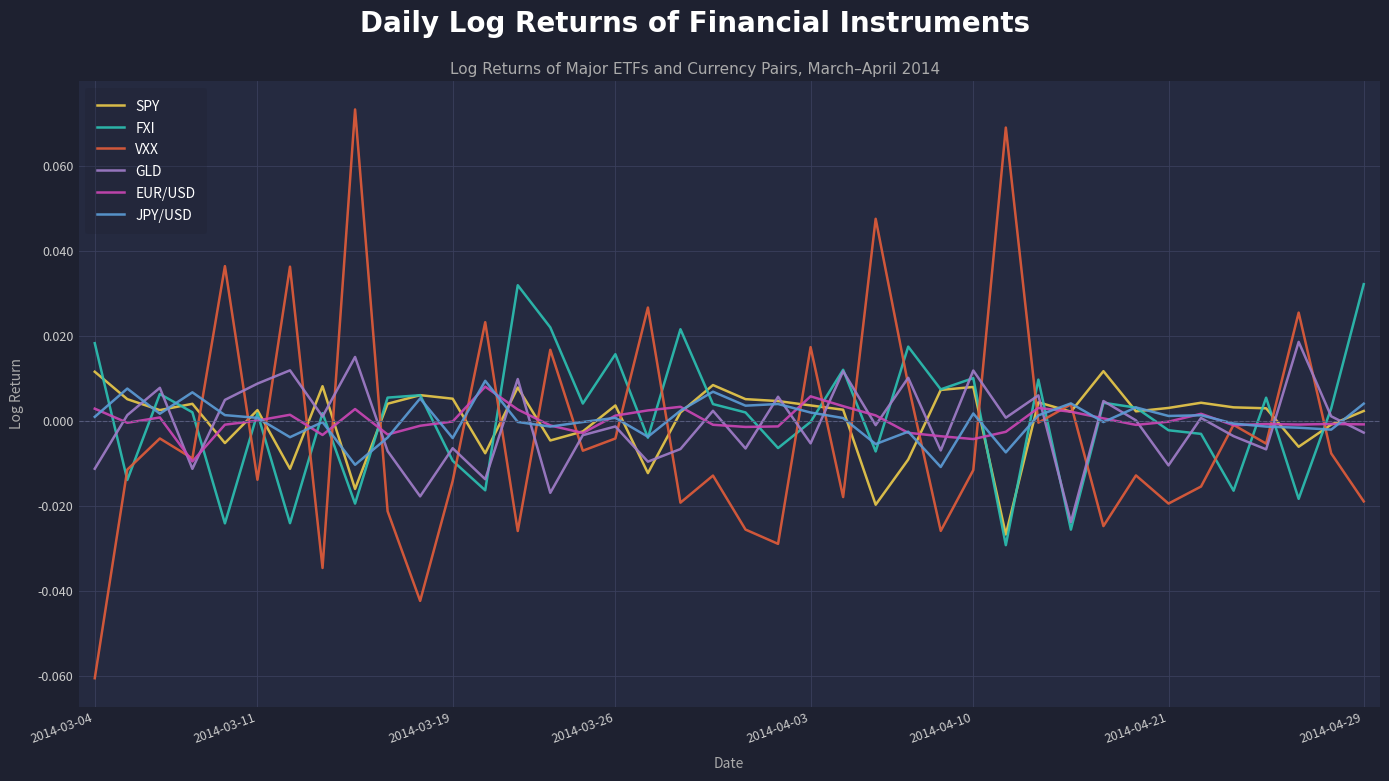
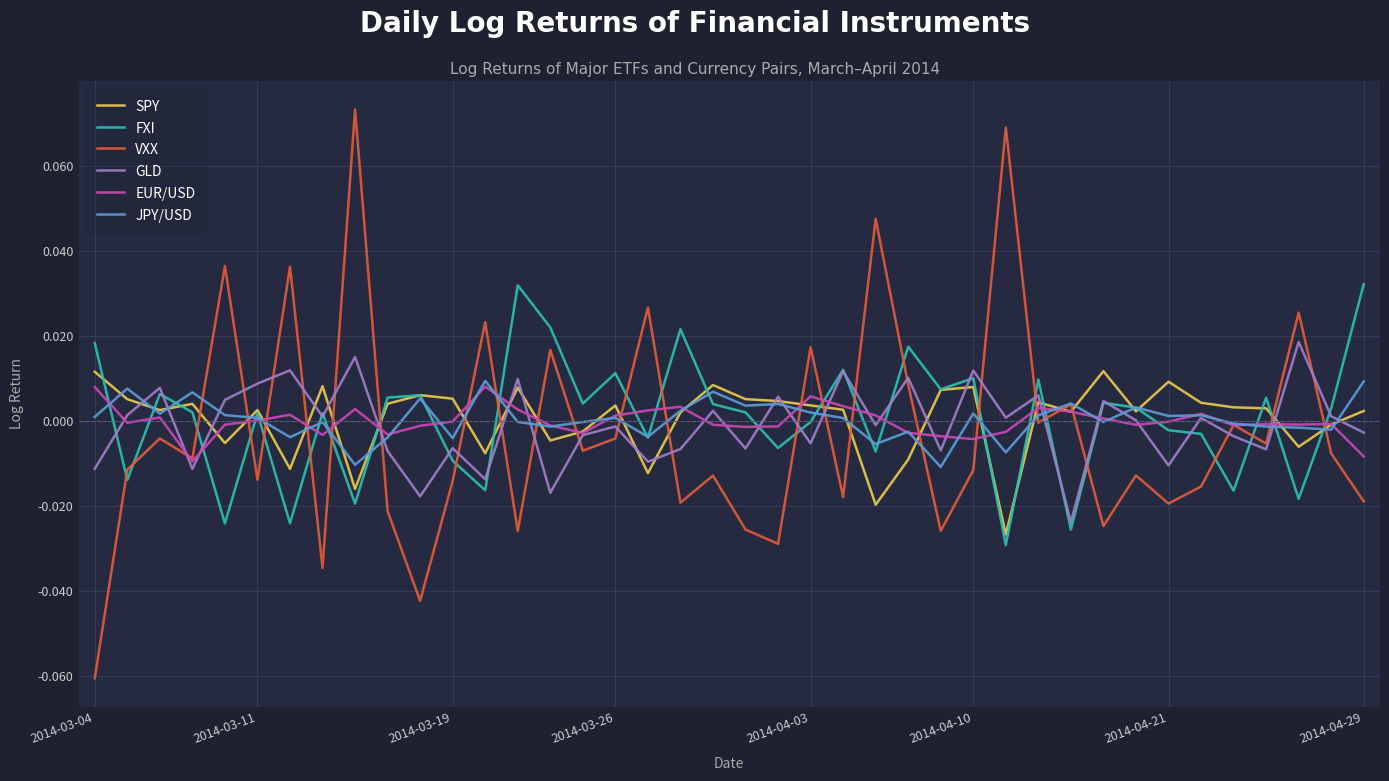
  {
    "SPY": {
      "2014-03-04": 0.012,
      "2014-03-11": 0.002,
      "2014-03-19": 0.005,
      "2014-03-26": 0.004,
      "2014-04-03": 0.004,
      "2014-04-10": 0.008,
-     "2014-04-21": 0.003,
+     "2014-04-21": 0.009,
      "2014-04-29": 0.002
    },
    "FXI": {
      "2014-03-04": 0.018,
      "2014-03-11": 0.002,
      "2014-03-19": -0.009,
-     "2014-03-26": 0.016,
+     "2014-03-26": 0.011,
      "2014-04-03": 0.000,
      "2014-04-10": 0.010,
      "2014-04-21": -0.002,
      "2014-04-29": 0.032
    },
    "VXX": {
      "2014-03-04": -0.061,
      "2014-03-11": -0.014,
      "2014-03-19": -0.014,
      "2014-03-26": -0.004,
      "2014-04-03": 0.017,
      "2014-04-10": -0.012,
      "2014-04-21": -0.019,
      "2014-04-29": -0.019
    },
    "GLD": {
      "2014-03-04": -0.011,
      "2014-03-11": 0.009,
      "2014-03-19": -0.006,
      "2014-03-26": -0.001,
      "2014-04-03": -0.005,
      "2014-04-10": 0.012,
      "2014-04-21": -0.011,
      "2014-04-29": -0.003
    },
    "EUR/USD": {
-     "2014-03-04": 0.003,
+     "2014-03-04": 0.008,
      "2014-03-11": 0.000,
      "2014-03-19": 0.000,
      "2014-04-03": 0.006,
      "2014-04-10": -0.004,
      "2014-04-21": 0.000,
-     "2014-04-29": -0.001
+     "2014-04-29": -0.008
    },
    "JPY/USD": {
      "2014-03-04": 0.001,
      "2014-03-11": 0.001,
      "2014-03-19": -0.004,
      "2014-04-03": 0.002,
      "2014-04-10": 0.002,
      "2014-04-21": 0.001,
-     "2014-04-29": 0.004
+     "2014-04-29": 0.009
    }
  }
